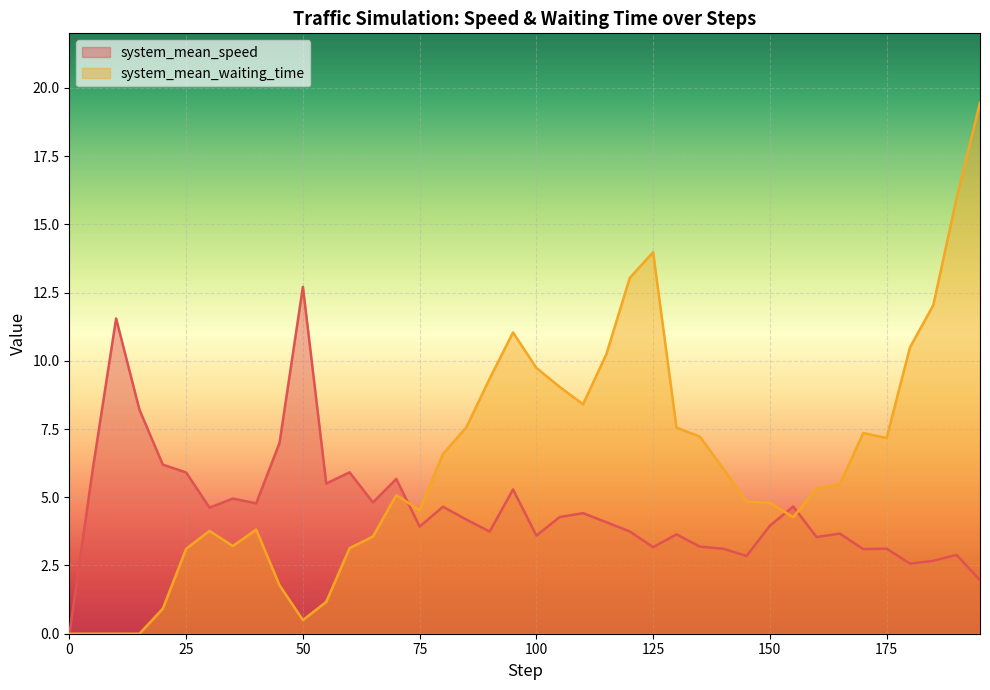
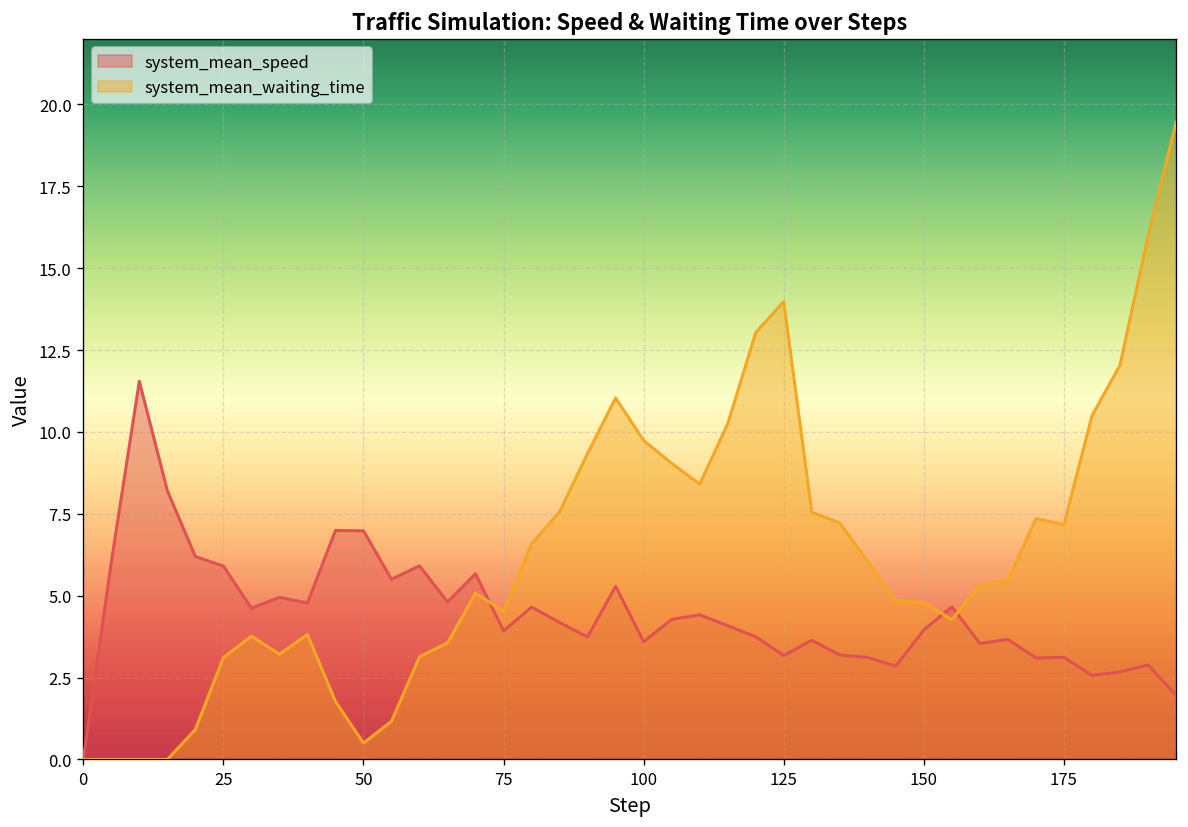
  {
    "system_mean_speed": {
      "25": 5.9,
-     "50": 12.7,
+     "50": 7.0,
      "75": 3.9,
      "100": 3.6,
      "125": 3.2,
      "150": 4.0,
      "175": 3.1
    },
    "system_mean_waiting_time": {
      "25": 3.1,
      "50": 0.5,
      "75": 4.5,
      "100": 9.7,
      "125": 14.0,
      "150": 4.8,
      "175": 7.2
    }
  }
